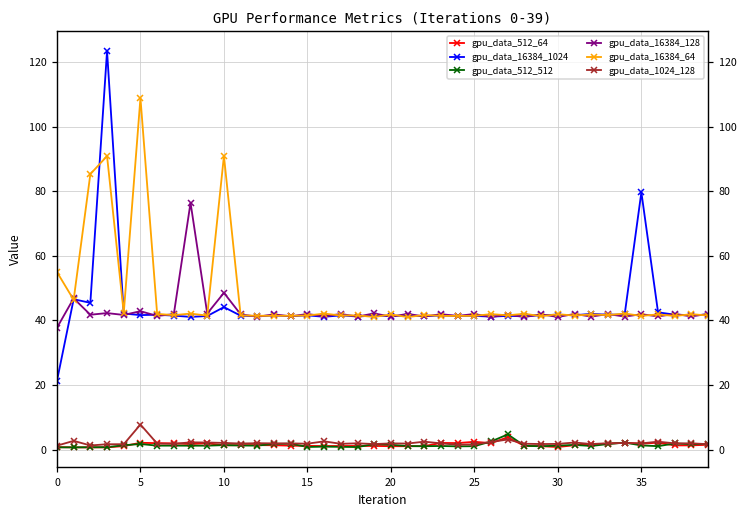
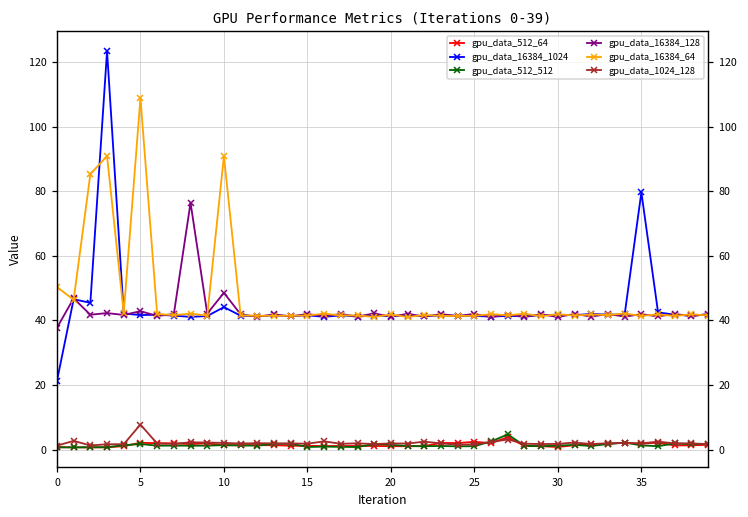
  {
    "gpu_data_16384_1024": {
      "0": 21,
      "5": 42,
      "10": 44,
      "35": 80
    },
    "gpu_data_16384_128": {
      "0": 38,
      "5": 43,
      "10": 49
    },
    "gpu_data_16384_64": {
-     "0": 55,
+     "0": 50,
      "5": 109,
      "10": 91
    },
    "gpu_data_1024_128": {
      "5": 8
    }
  }
